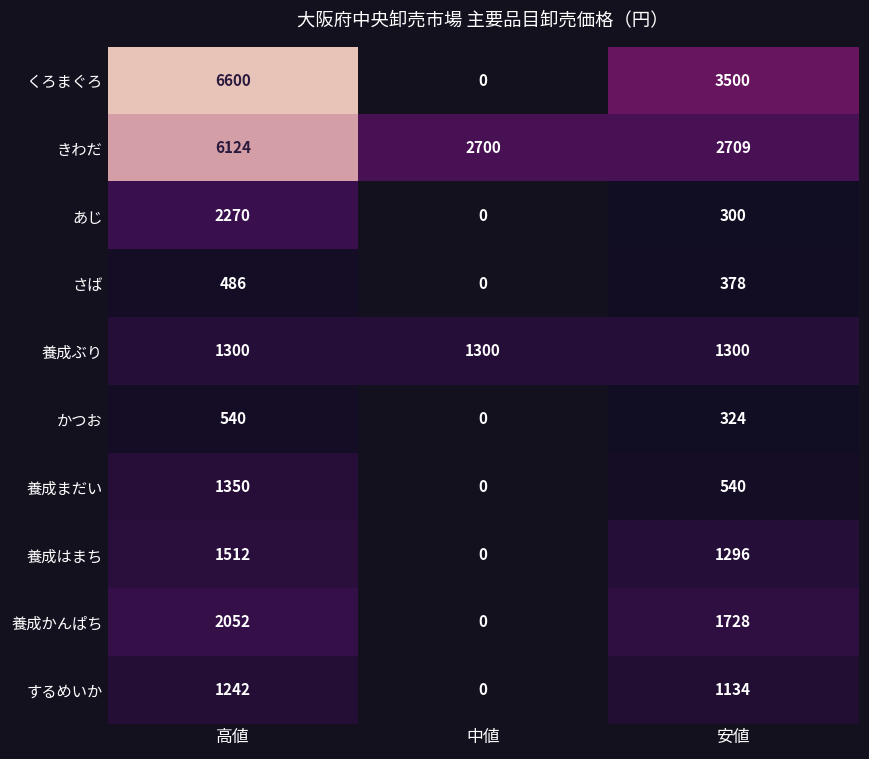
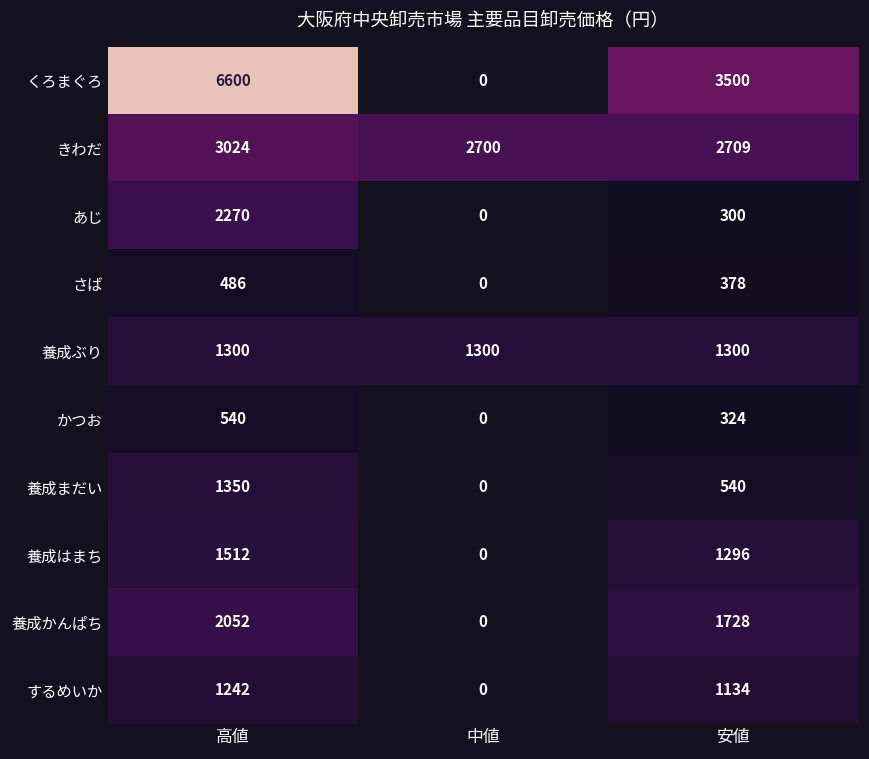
  {
    "くろまぐろ": {
      "高値": 6600,
      "安値": 3500
    },
    "きわだ": {
-     "高値": 6124,
+     "高値": 3024,
      "中値": 2700,
      "安値": 2709
    },
    "あじ": {
      "高値": 2270,
      "安値": 300
    },
    "さば": {
      "高値": 486,
      "安値": 378
    },
    "養成ぶり": {
      "高値": 1300,
      "中値": 1300,
      "安値": 1300
    },
    "かつお": {
      "高値": 540,
      "安値": 324
    },
    "養成まだい": {
      "高値": 1350,
      "安値": 540
    },
    "養成はまち": {
      "高値": 1512,
      "安値": 1296
    },
    "養成かんぱち": {
      "高値": 2052,
      "安値": 1728
    },
    "するめいか": {
      "高値": 1242,
      "安値": 1134
    }
  }
